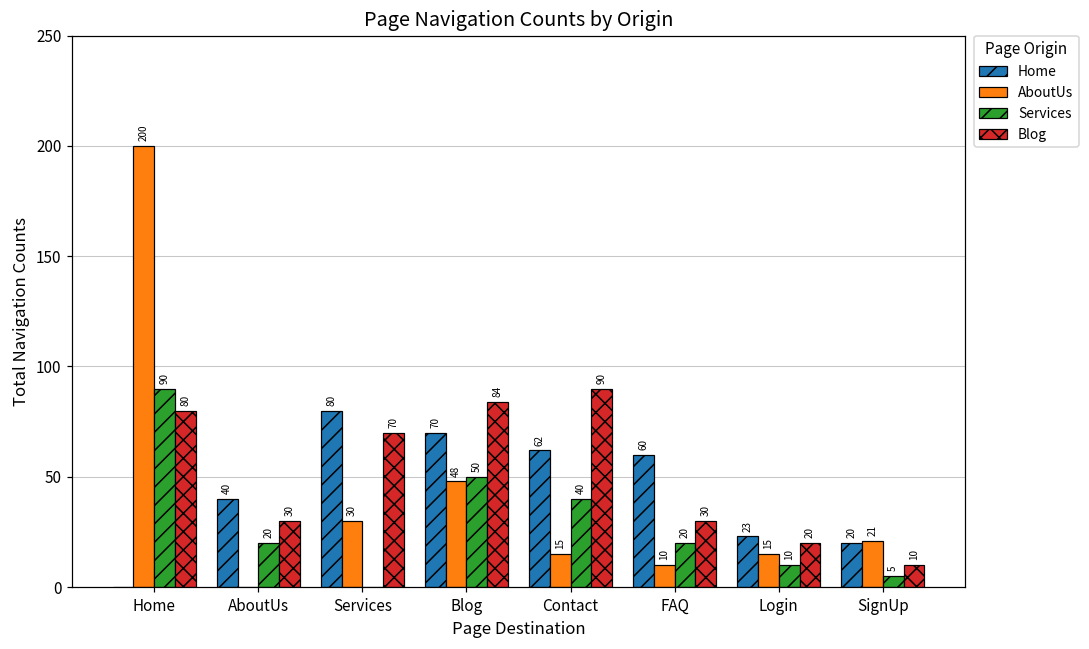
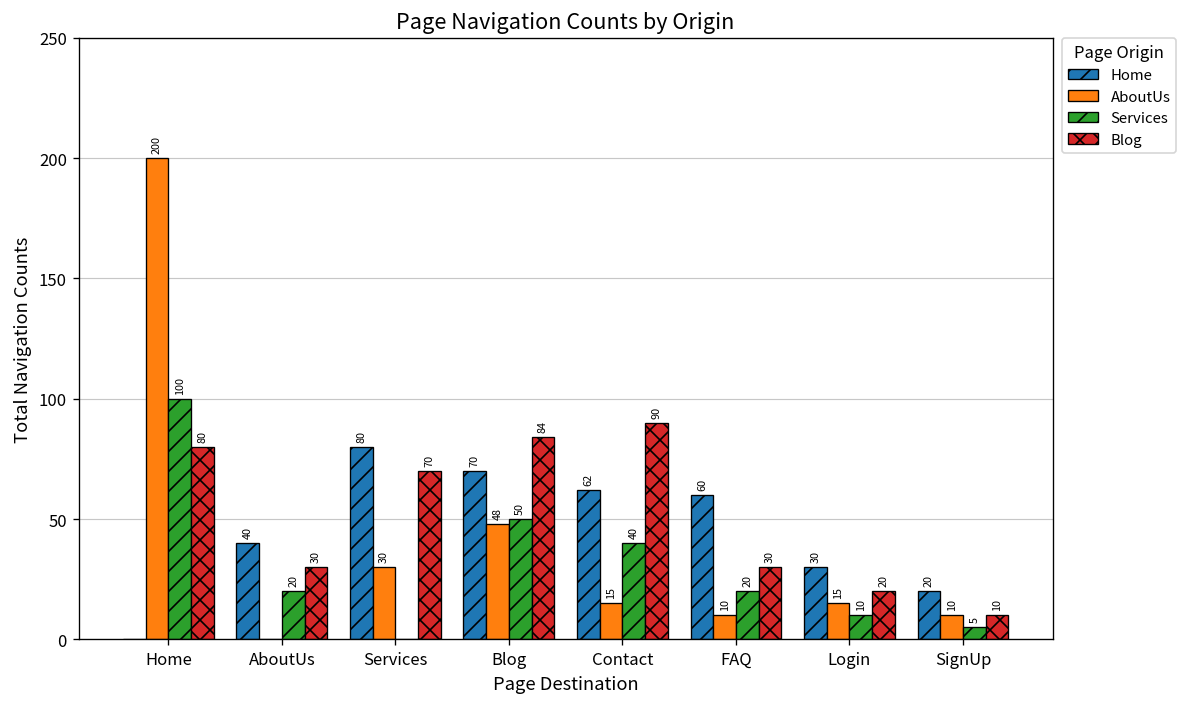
  {
    "Home": {
      "AboutUs": 40,
      "Services": 80,
      "Blog": 70,
      "Contact": 62,
      "FAQ": 60,
-     "Login": 23,
+     "Login": 30,
      "SignUp": 20
    },
    "AboutUs": {
      "Home": 200,
      "Services": 30,
      "Blog": 48,
      "Contact": 15,
      "FAQ": 10,
      "Login": 15,
-     "SignUp": 21
+     "SignUp": 10
    },
    "Services": {
-     "Home": 90,
+     "Home": 100,
      "AboutUs": 20,
      "Blog": 50,
      "Contact": 40,
      "FAQ": 20,
      "Login": 10,
      "SignUp": 5
    },
    "Blog": {
      "Home": 80,
      "AboutUs": 30,
      "Services": 70,
      "Blog": 84,
      "Contact": 90,
      "FAQ": 30,
      "Login": 20,
      "SignUp": 10
    }
  }
